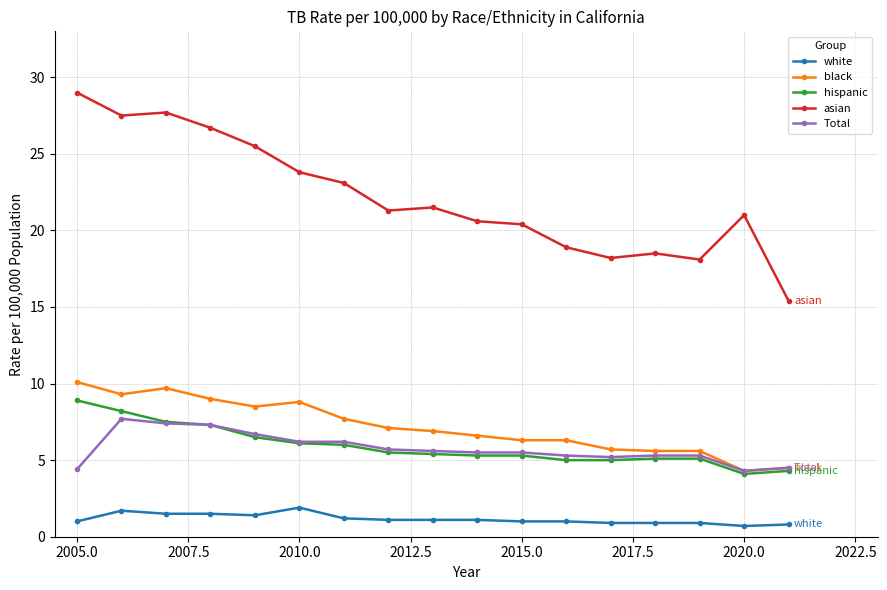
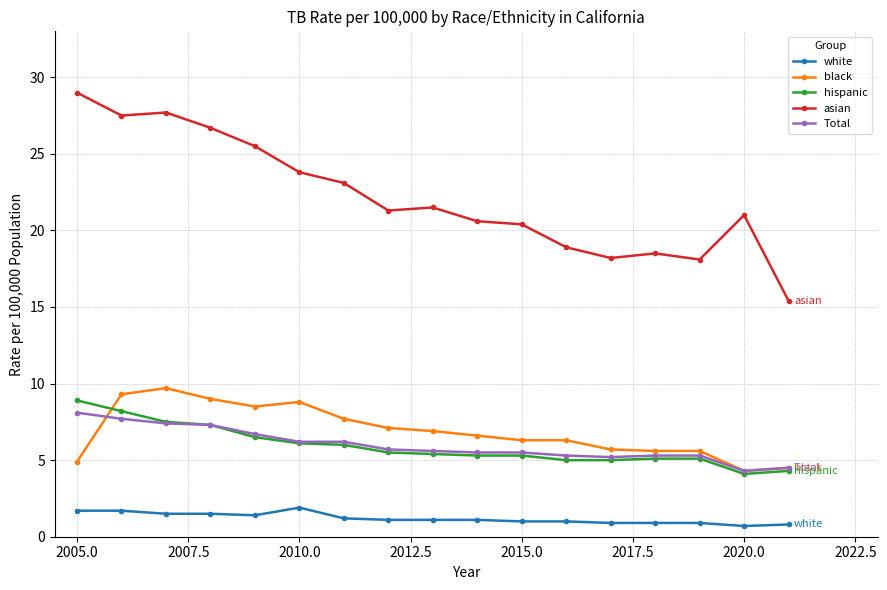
  {
    "white": {
-     "2005.0": 1.0,
+     "2005.0": 1.7,
      "2010.0": 1.9,
      "2015.0": 1.0,
      "2020.0": 0.7
    },
    "black": {
-     "2005.0": 10.1,
+     "2005.0": 4.9,
      "2010.0": 8.8,
      "2015.0": 6.3
    },
    "hispanic": {
      "2005.0": 8.9,
      "2015.0": 5.3,
      "2020.0": 4.1
    },
    "asian": {
      "2005.0": 29.0,
      "2010.0": 23.8,
      "2015.0": 20.4,
      "2020.0": 21.0
    },
    "Total": {
-     "2005.0": 4.4,
+     "2005.0": 8.1,
      "2015.0": 5.5
    }
  }
